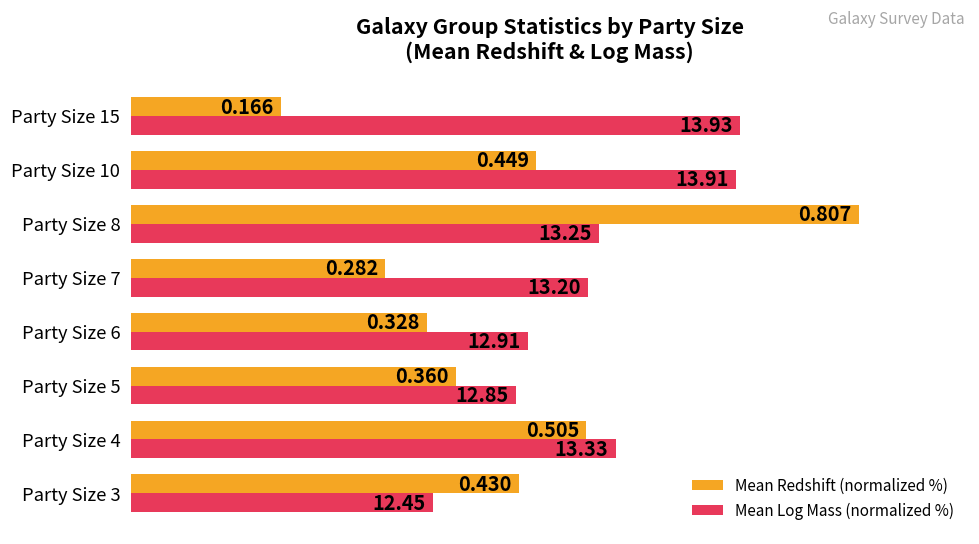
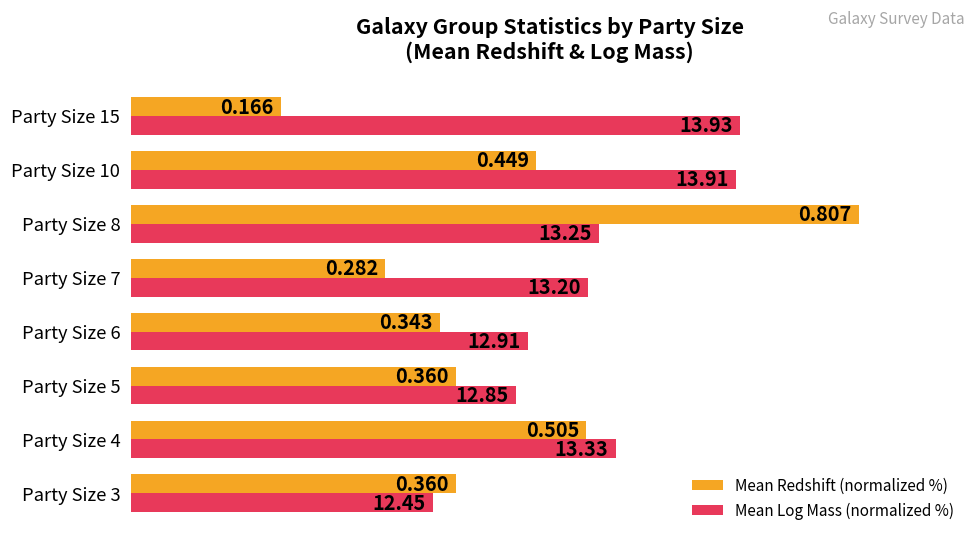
  {
    "Mean Redshift (normalized %)": {
-     "Party Size 6": 0.328,
-     "Party Size 3": 0.430
+     "Party Size 6": 0.343,
+     "Party Size 3": 0.360
    }
  }
